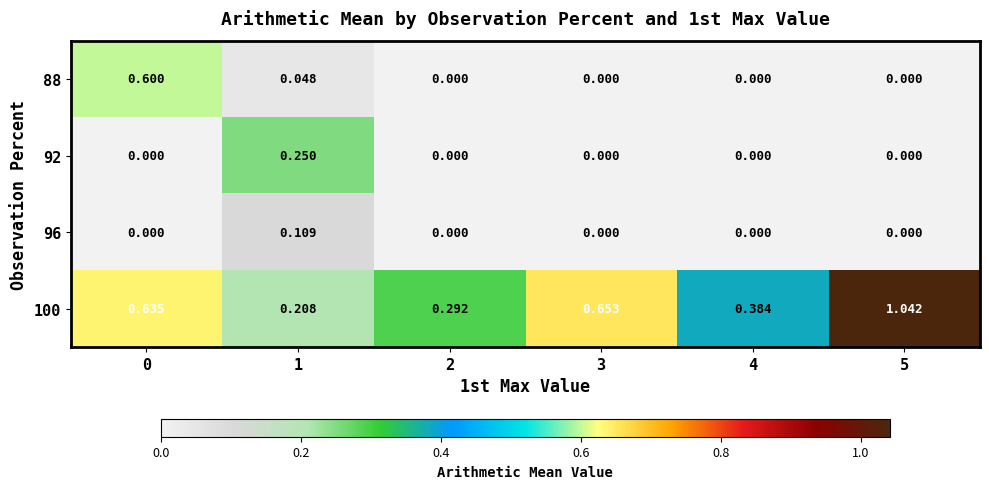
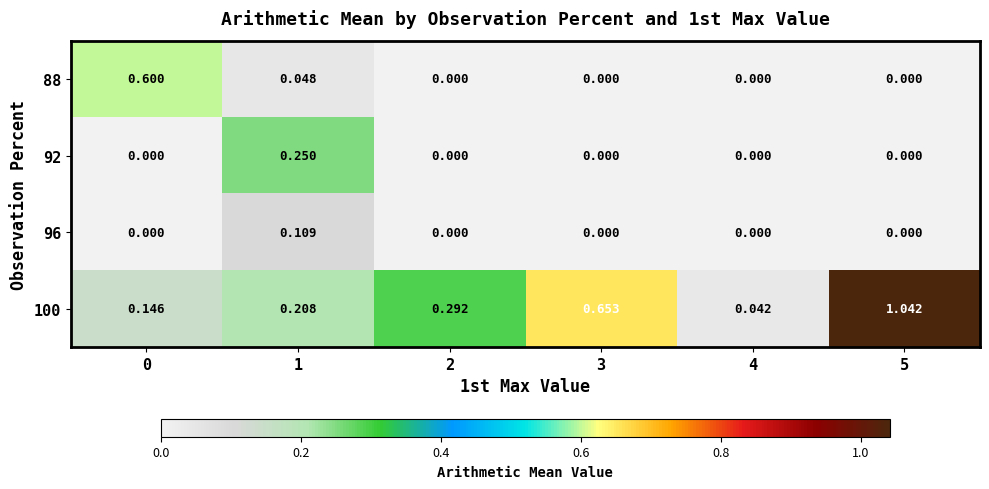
  {
    "88": {
      "0": 0.600,
      "1": 0.048,
      "2": 0.000,
      "3": 0.000,
      "4": 0.000,
      "5": 0.000
    },
    "92": {
      "0": 0.000,
      "1": 0.250,
      "2": 0.000,
      "3": 0.000,
      "4": 0.000,
      "5": 0.000
    },
    "96": {
      "0": 0.000,
      "1": 0.109,
      "2": 0.000,
      "3": 0.000,
      "4": 0.000,
      "5": 0.000
    },
    "100": {
-     "0": 0.635,
+     "0": 0.146,
      "1": 0.208,
      "2": 0.292,
      "3": 0.653,
-     "4": 0.384,
+     "4": 0.042,
      "5": 1.042
    }
  }
